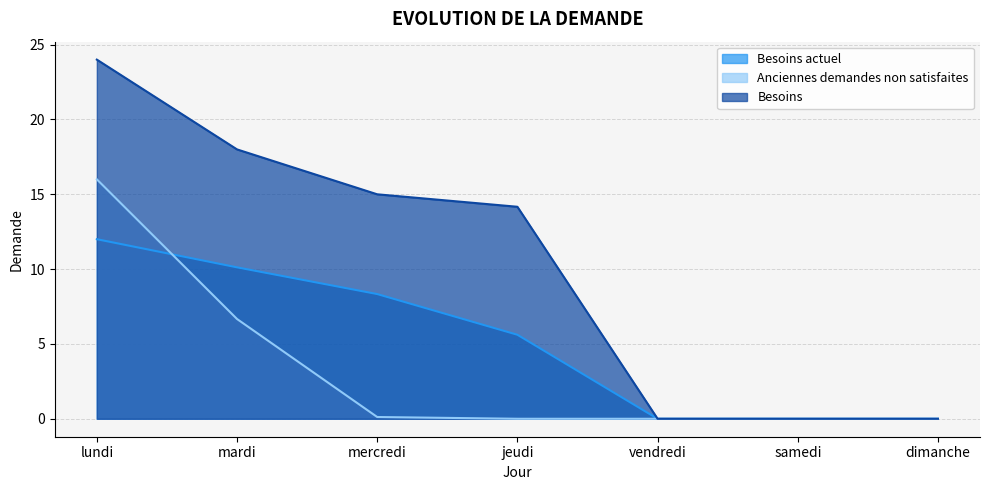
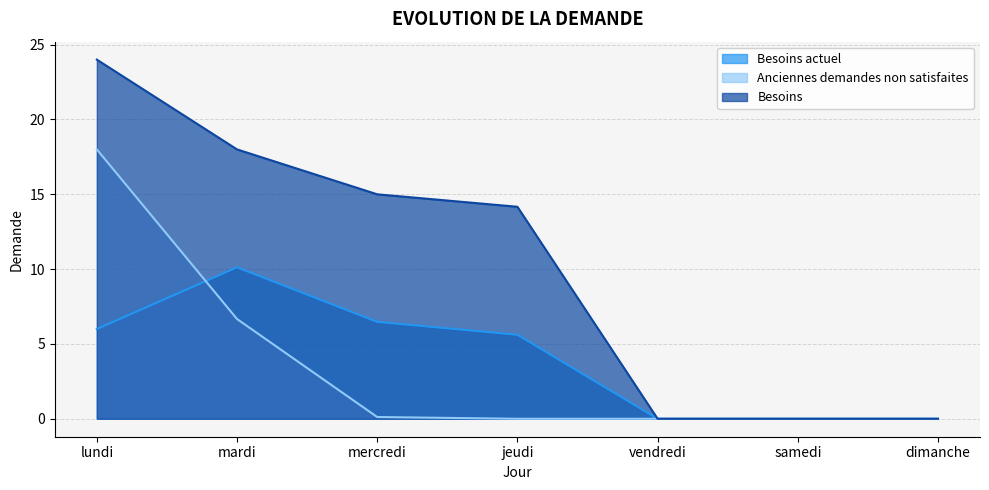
  {
    "Besoins actuel": {
-     "lundi": 12,
+     "lundi": 6,
      "mardi": 10.1,
-     "mercredi": 8.3,
+     "mercredi": 6.5,
      "jeudi": 5.6
    },
    "Anciennes demandes non satisfaites": {
-     "lundi": 16,
+     "lundi": 18,
      "mardi": 6.7,
      "mercredi": 0,
      "jeudi": 0
    },
    "Besoins": {
      "lundi": 24.0,
      "mardi": 18.0,
      "mercredi": 15.0,
      "jeudi": 14.2
    }
  }
